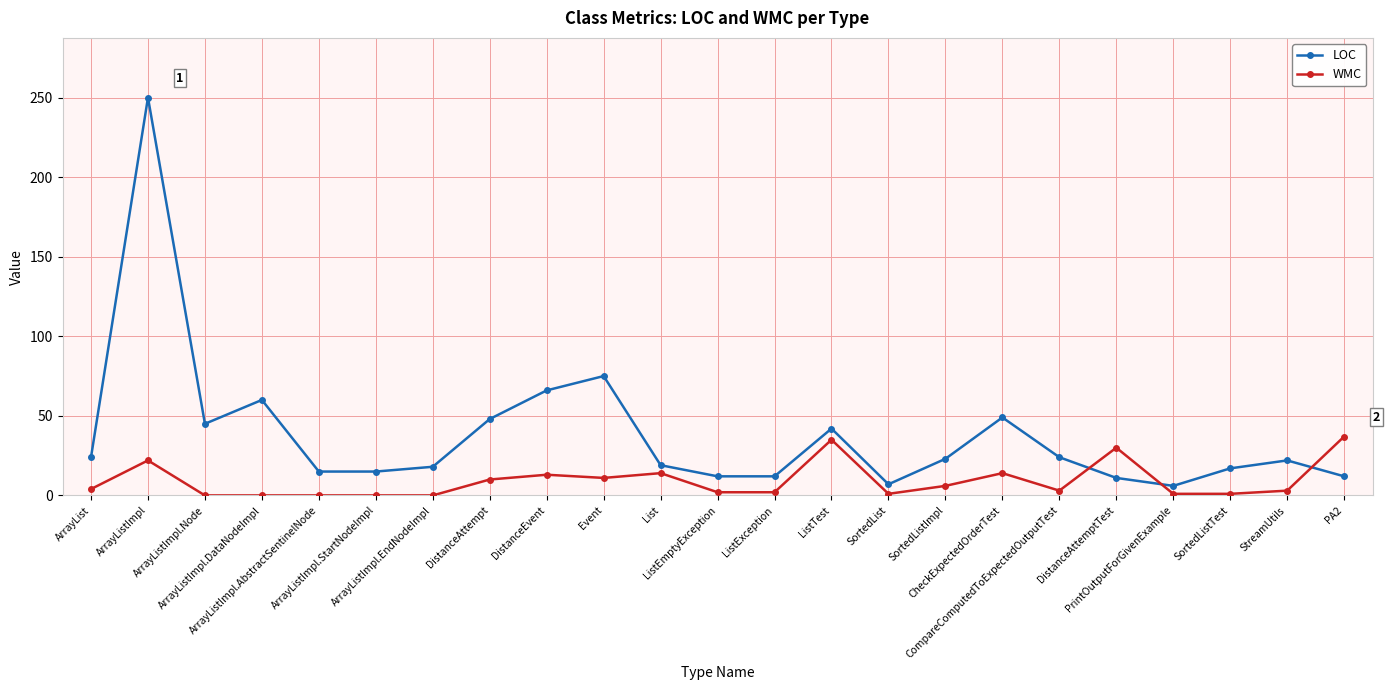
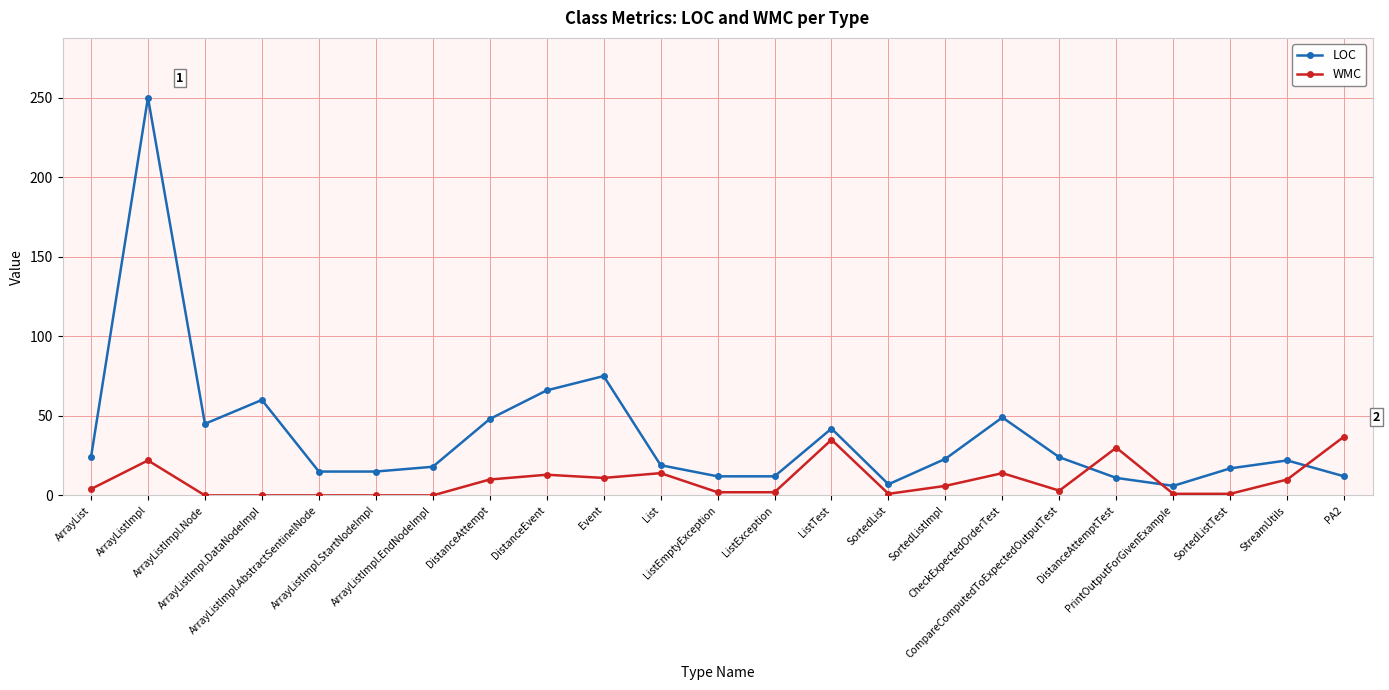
  {
    "LOC": {
      "ArrayList": 24,
      "ArrayListImpl": 250,
      "ArrayListImpl.Node": 45,
      "ArrayListImpl.DataNodeImpl": 60,
      "ArrayListImpl.AbstractSentinelNode": 15,
      "ArrayListImpl.StartNodeImpl": 15,
      "ArrayListImpl.EndNodeImpl": 18,
      "DistanceAttempt": 48,
      "DistanceEvent": 66,
      "Event": 75,
      "List": 19,
      "ListEmptyException": 12,
      "ListException": 12,
      "ListTest": 42,
      "SortedList": 7,
      "SortedListImpl": 23,
      "CheckExpectedOrderTest": 49,
      "CompareComputedToExpectedOutputTest": 24,
      "DistanceAttemptTest": 11,
      "PrintOutputForGivenExample": 6,
      "SortedListTest": 17,
      "StreamUtils": 22,
      "PA2": 12
    },
    "WMC": {
      "ArrayList": 4,
      "ArrayListImpl": 22,
      "ArrayListImpl.Node": 0,
      "ArrayListImpl.DataNodeImpl": 0,
      "ArrayListImpl.AbstractSentinelNode": 0,
      "ArrayListImpl.StartNodeImpl": 0,
      "ArrayListImpl.EndNodeImpl": 0,
      "DistanceAttempt": 10,
      "DistanceEvent": 13,
      "Event": 11,
      "List": 14,
      "ListEmptyException": 2,
      "ListException": 2,
      "ListTest": 35,
      "SortedList": 1,
      "SortedListImpl": 6,
      "CheckExpectedOrderTest": 14,
      "CompareComputedToExpectedOutputTest": 3,
      "DistanceAttemptTest": 30,
      "PrintOutputForGivenExample": 1,
      "SortedListTest": 1,
-     "StreamUtils": 3,
+     "StreamUtils": 10,
      "PA2": 37
    }
  }
